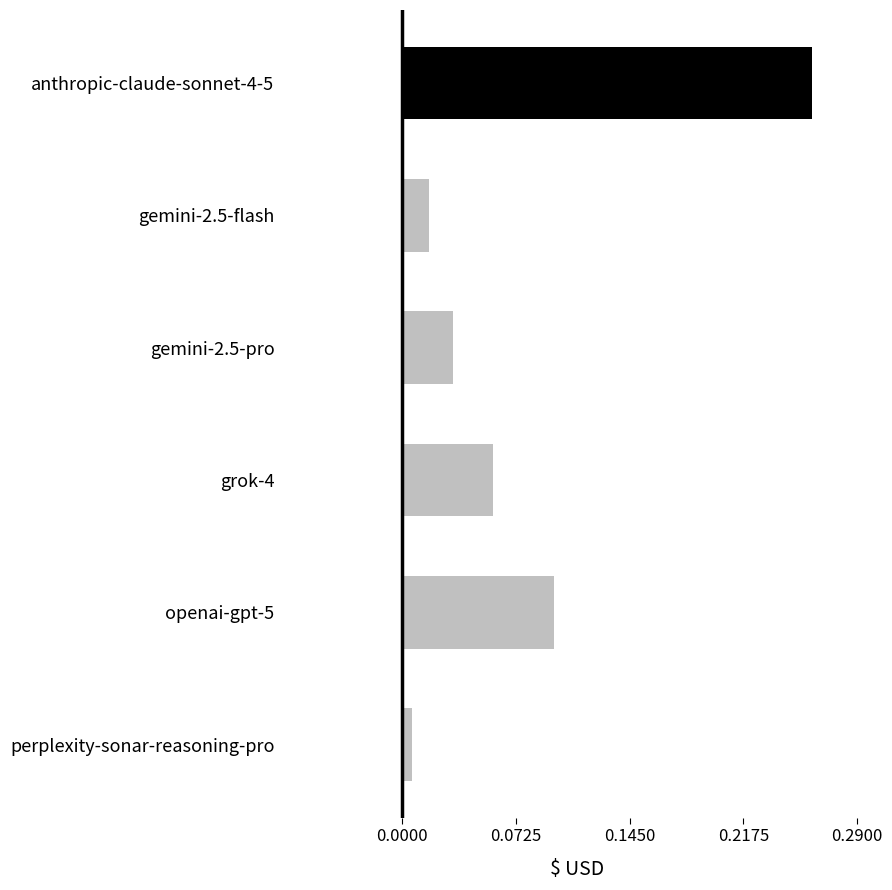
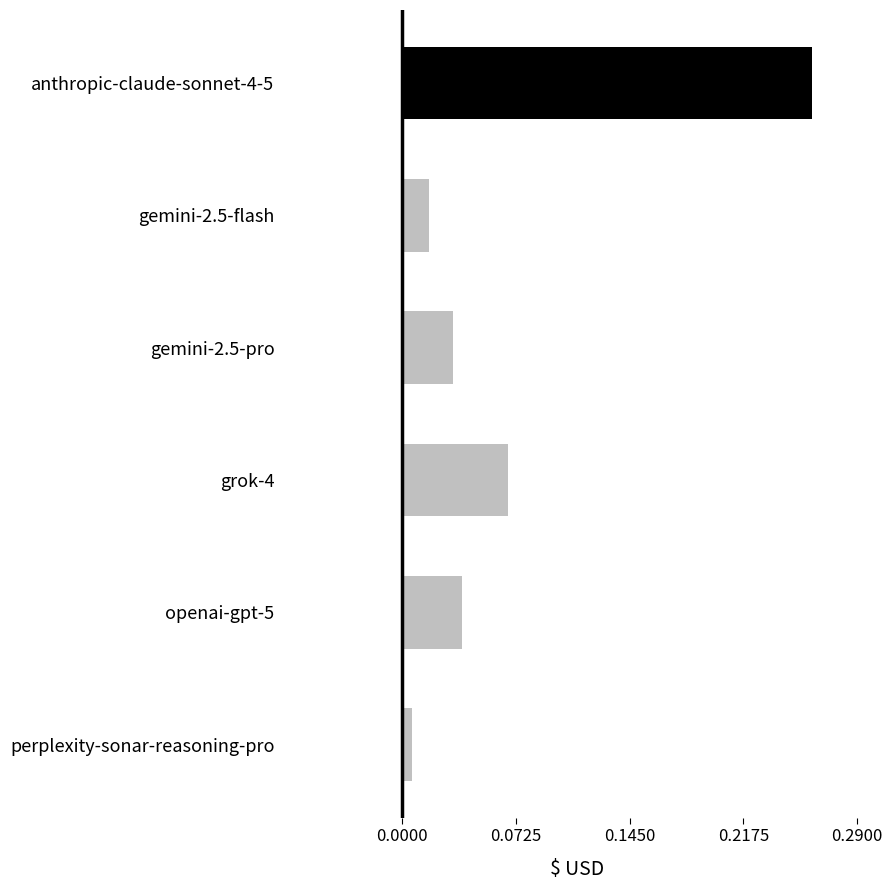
  {
    "anthropic-claude-sonnet-4-5": 0.261,
    "gemini-2.5-flash": 0.017,
    "gemini-2.5-pro": 0.032,
-   "grok-4": 0.058,
-   "openai-gpt-5": 0.097,
+   "grok-4": 0.067,
+   "openai-gpt-5": 0.038,
    "perplexity-sonar-reasoning-pro": 0.006
  }
